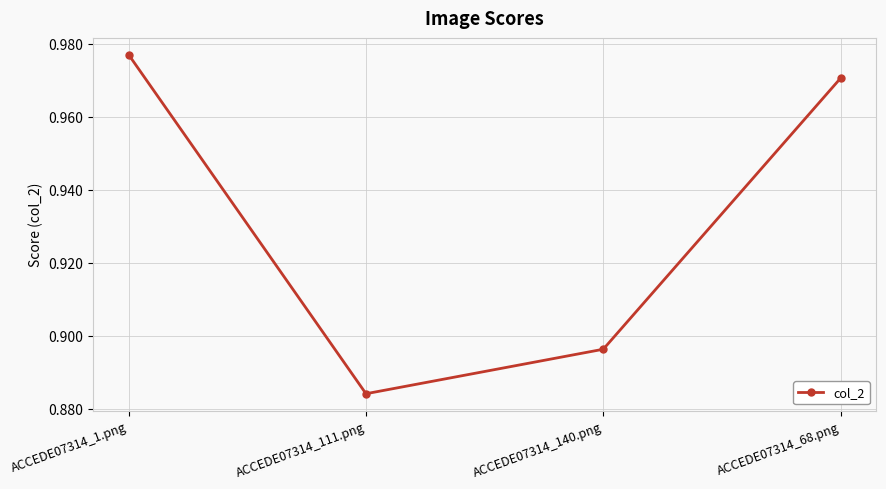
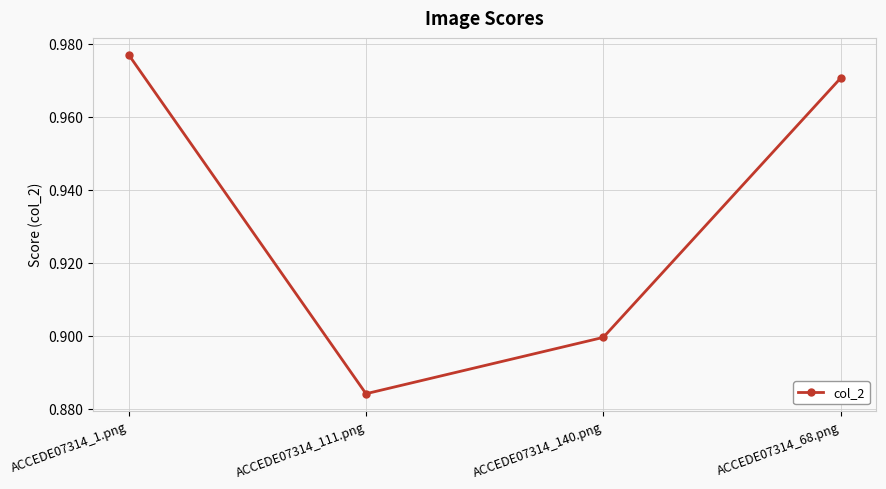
  {
    "ACCEDE07314_1.png": 0.977,
    "ACCEDE07314_111.png": 0.884,
-   "ACCEDE07314_140.png": 0.896,
+   "ACCEDE07314_140.png": 0.899,
    "ACCEDE07314_68.png": 0.971
  }
